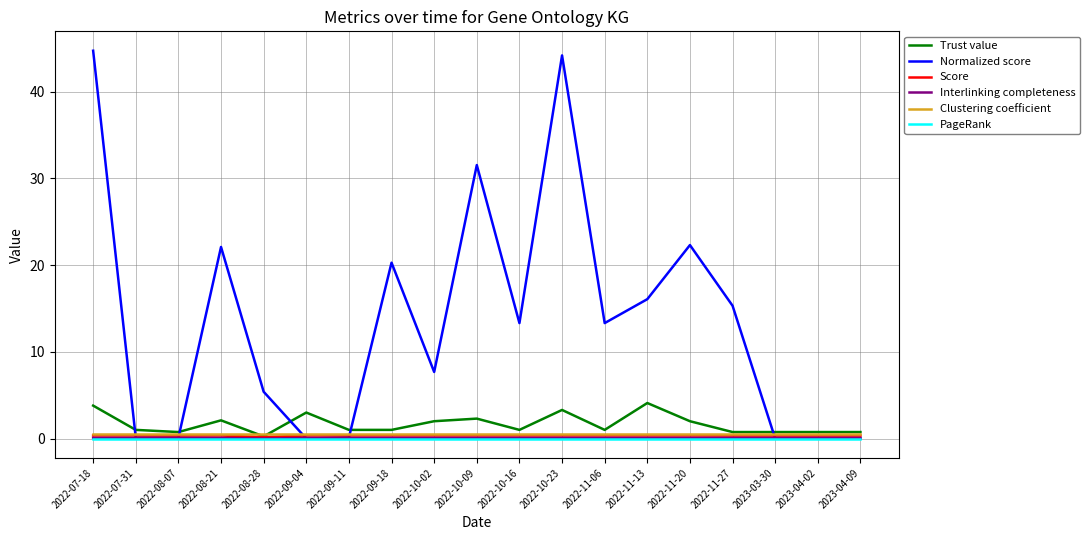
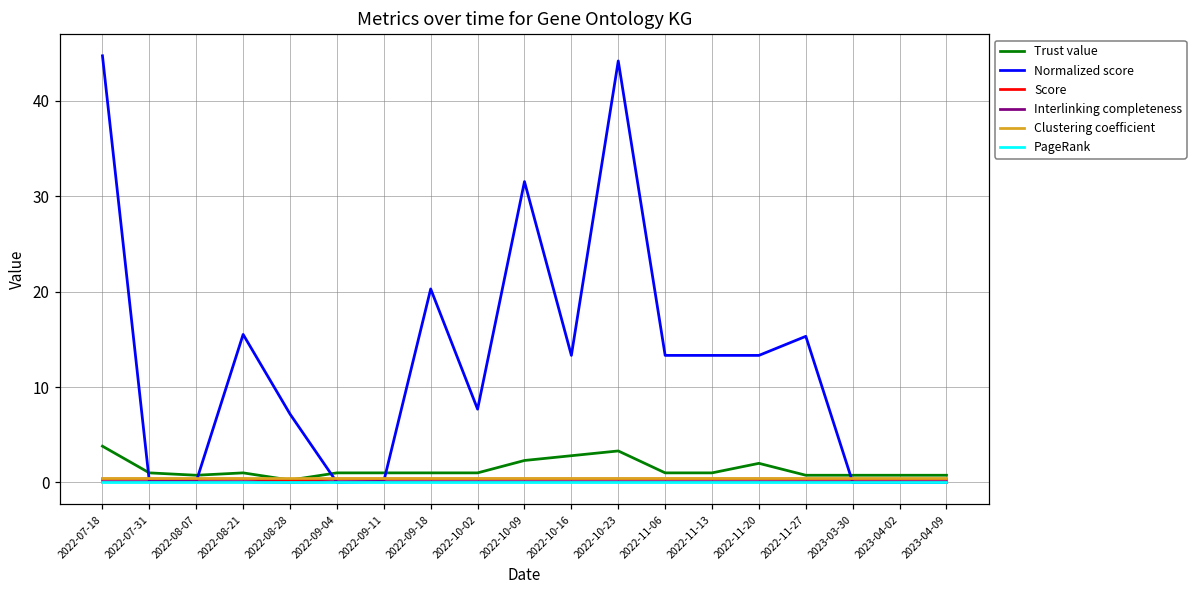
  {
    "Trust value": {
      "2022-07-18": 4,
      "2022-07-31": 1,
-     "2022-08-21": 2,
-     "2022-09-04": 3,
+     "2022-08-21": 1,
+     "2022-09-04": 1,
      "2022-09-11": 1,
      "2022-09-18": 1,
-     "2022-10-02": 2,
+     "2022-10-02": 1,
      "2022-10-09": 2,
-     "2022-10-16": 1,
+     "2022-10-16": 3,
      "2022-10-23": 3,
      "2022-11-06": 1,
-     "2022-11-13": 4,
+     "2022-11-13": 1,
      "2022-11-20": 2
    },
    "Normalized score": {
      "2022-07-18": 45,
-     "2022-08-21": 22,
-     "2022-08-28": 5,
+     "2022-08-21": 16,
+     "2022-08-28": 7,
      "2022-09-18": 20,
      "2022-10-02": 8,
      "2022-10-09": 32,
      "2022-10-16": 13,
      "2022-10-23": 44,
      "2022-11-06": 13,
-     "2022-11-13": 16,
-     "2022-11-20": 22,
+     "2022-11-13": 13,
+     "2022-11-20": 13,
      "2022-11-27": 15
    }
  }
